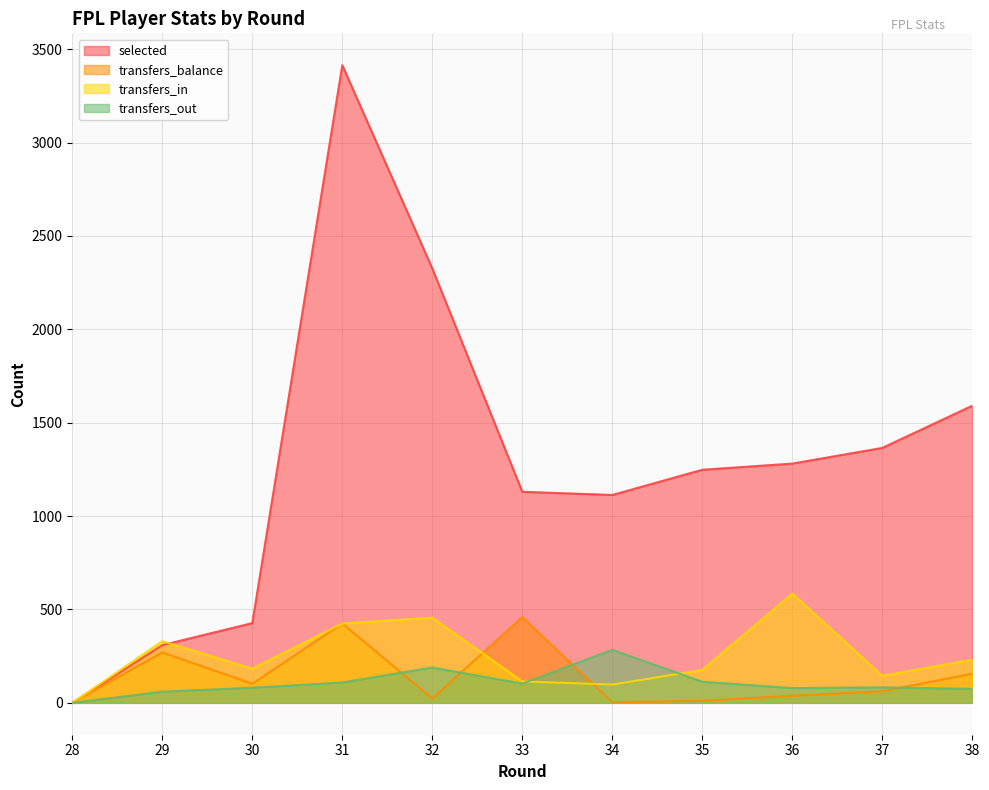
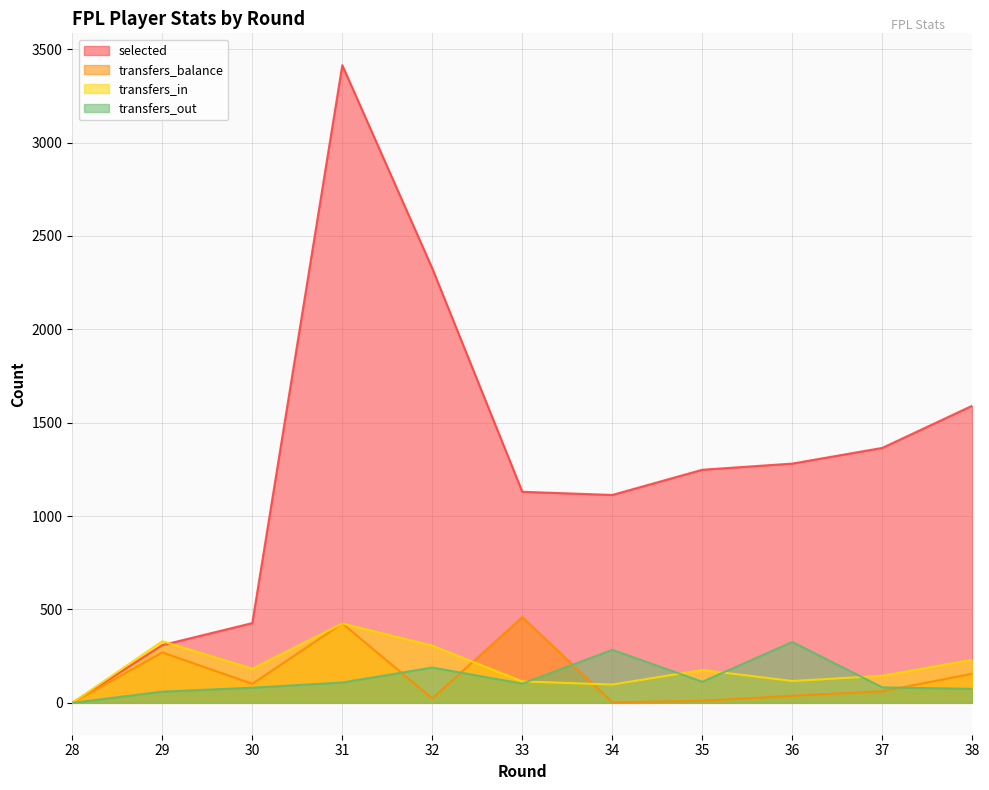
  {
    "selected": {
      "29": 310,
      "30": 430,
      "31": 3410,
      "32": 2330,
      "33": 1130,
      "34": 1110,
      "35": 1250,
      "36": 1280,
      "37": 1370,
      "38": 1590
    },
    "transfers_balance": {
      "29": 270,
      "30": 100,
      "32": 20,
      "33": 460,
      "34": 0,
      "35": 10,
      "36": 40,
      "37": 60,
      "38": 160
    },
    "transfers_in": {
      "29": 330,
      "30": 180,
-     "32": 460,
+     "32": 310,
      "34": 100,
      "35": 180,
-     "36": 590,
+     "36": 120,
      "37": 150,
      "38": 230
    },
    "transfers_out": {
      "29": 60,
      "30": 80,
      "31": 110,
      "32": 190,
      "34": 280,
      "35": 110,
-     "36": 80,
+     "36": 330,
      "37": 80,
      "38": 80
    }
  }
